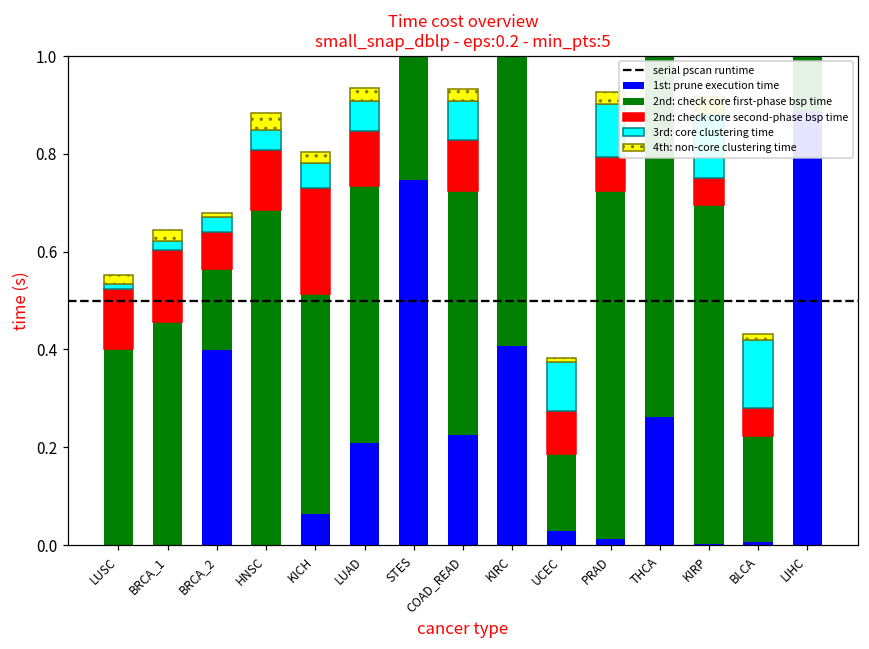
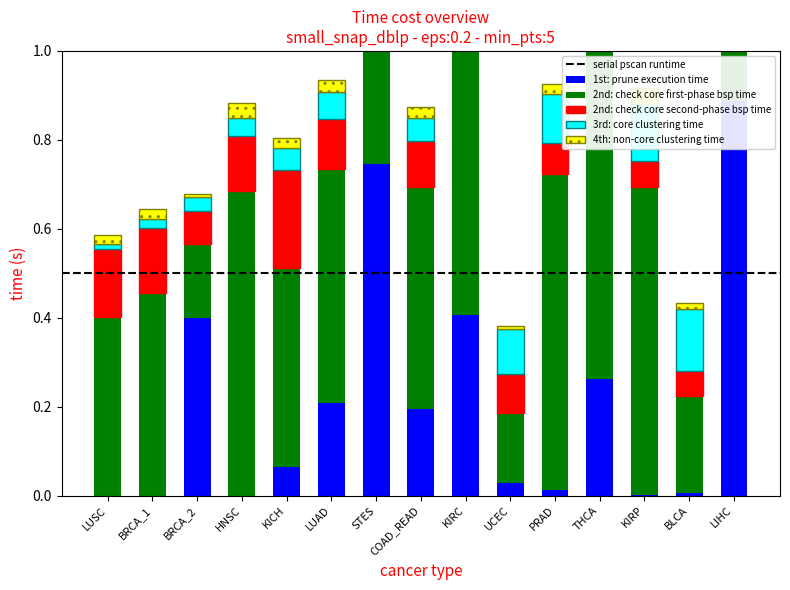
  {
    "1st: prune execution time": {
      "BRCA_2": 0.40,
      "KICH": 0.06,
      "LUAD": 0.21,
      "STES": 0.75,
-     "COAD_READ": 0.23,
+     "COAD_READ": 0.20,
      "KIRC": 0.41,
      "UCEC": 0.03,
      "PRAD": 0.01,
      "THCA": 0.26,
      "BLCA": 0.01
    },
    "2nd: check core first-phase bsp time": {
      "LUSC": 0.40,
      "BRCA_1": 0.46,
      "BRCA_2": 0.17,
      "HNSC": 0.69,
      "KICH": 0.45,
      "LUAD": 0.53,
      "COAD_READ": 0.50,
      "UCEC": 0.16,
      "PRAD": 0.71,
      "KIRP": 0.69,
      "BLCA": 0.22
    },
    "2nd: check core second-phase bsp time": {
-     "LUSC": 0.12,
+     "LUSC": 0.15,
      "BRCA_1": 0.15,
      "BRCA_2": 0.08,
      "HNSC": 0.12,
      "KICH": 0.22,
      "LUAD": 0.11,
      "COAD_READ": 0.10,
      "UCEC": 0.09,
      "PRAD": 0.07,
      "KIRP": 0.06,
      "BLCA": 0.06
    },
    "3rd: core clustering time": {
      "LUSC": 0.01,
      "BRCA_1": 0.02,
      "BRCA_2": 0.03,
      "HNSC": 0.04,
      "KICH": 0.05,
      "LUAD": 0.06,
-     "COAD_READ": 0.08,
+     "COAD_READ": 0.05,
      "UCEC": 0.10,
      "PRAD": 0.11,
      "BLCA": 0.14
    },
    "4th: non-core clustering time": {
      "LUSC": 0.02,
      "BRCA_1": 0.02,
      "BRCA_2": 0.01,
      "HNSC": 0.03,
      "KICH": 0.02,
      "LUAD": 0.03,
      "COAD_READ": 0.02,
      "UCEC": 0.01,
      "PRAD": 0.02,
      "BLCA": 0.01
    }
  }
